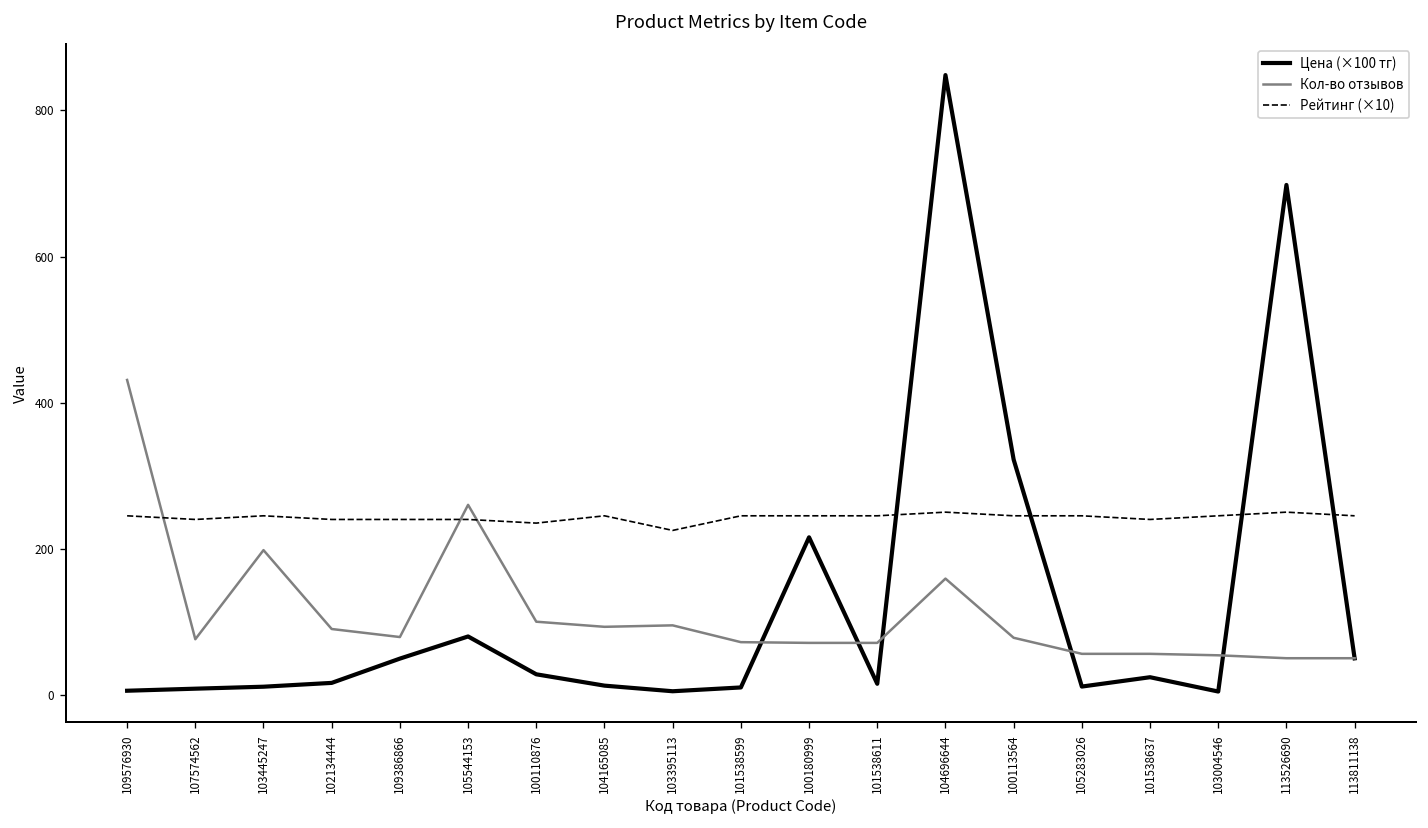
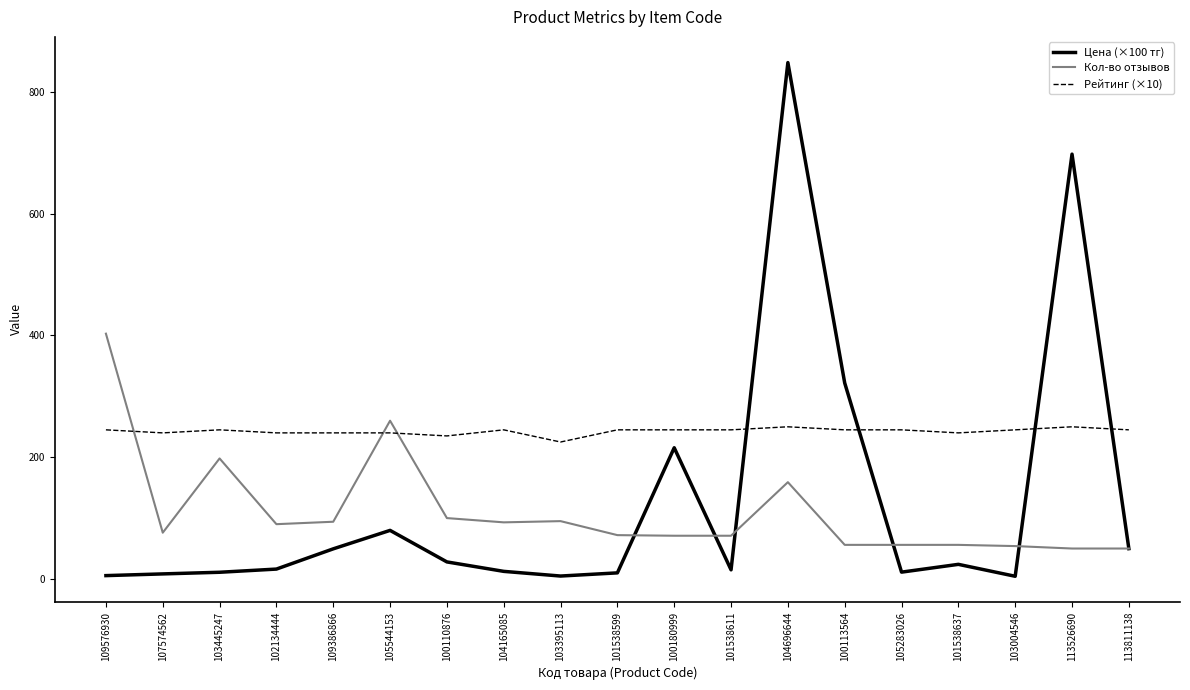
  {
    "Кол-во отзывов": {
-     "109576930": 430,
+     "109576930": 400,
      "107574562": 80,
      "103445247": 200,
      "102134444": 90,
-     "109386866": 80,
+     "109386866": 90,
      "105544153": 260,
      "100110876": 100,
      "104165085": 90,
      "103395113": 100,
      "101538599": 70,
      "100180999": 70,
      "101538611": 70,
      "104696644": 160,
-     "100113564": 80,
+     "100113564": 60,
      "105283026": 60,
      "101538637": 60,
      "103004546": 50,
      "113526690": 50
    }
  }
